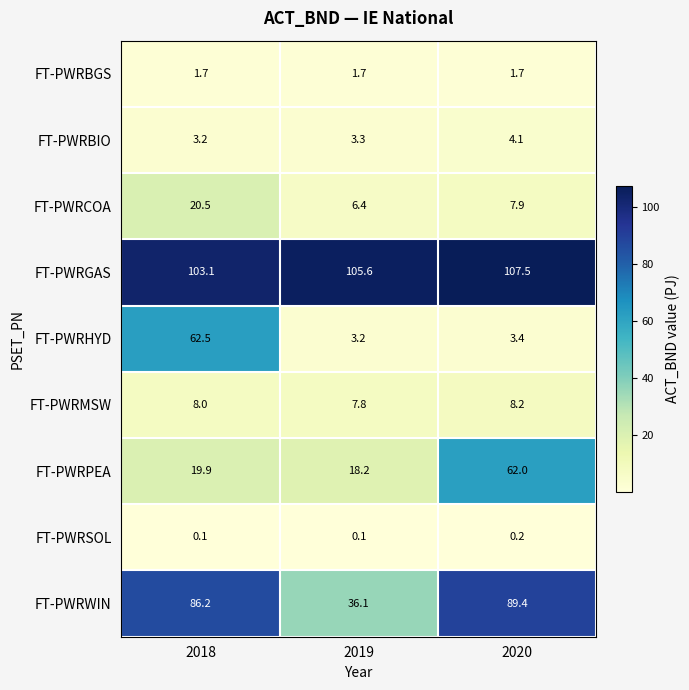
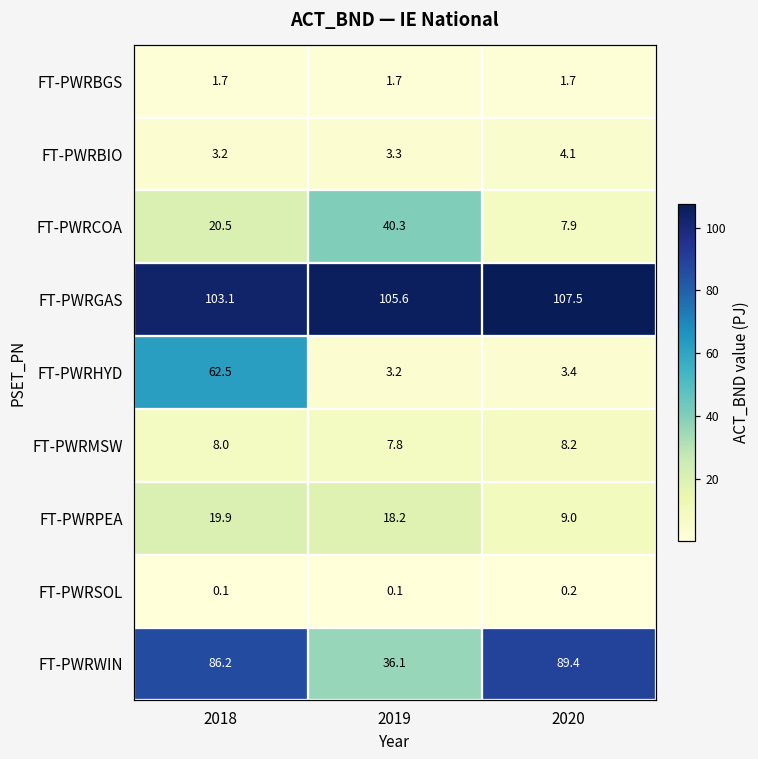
  {
    "FT-PWRBGS": {
      "2018": 1.7,
      "2019": 1.7,
      "2020": 1.7
    },
    "FT-PWRBIO": {
      "2018": 3.2,
      "2019": 3.3,
      "2020": 4.1
    },
    "FT-PWRCOA": {
      "2018": 20.5,
-     "2019": 6.4,
+     "2019": 40.3,
      "2020": 7.9
    },
    "FT-PWRGAS": {
      "2018": 103.1,
      "2019": 105.6,
      "2020": 107.5
    },
    "FT-PWRHYD": {
      "2018": 62.5,
      "2019": 3.2,
      "2020": 3.4
    },
    "FT-PWRMSW": {
      "2018": 8.0,
      "2019": 7.8,
      "2020": 8.2
    },
    "FT-PWRPEA": {
      "2018": 19.9,
      "2019": 18.2,
-     "2020": 62.0
+     "2020": 9.0
    },
    "FT-PWRSOL": {
      "2018": 0.1,
      "2019": 0.1,
      "2020": 0.2
    },
    "FT-PWRWIN": {
      "2018": 86.2,
      "2019": 36.1,
      "2020": 89.4
    }
  }
